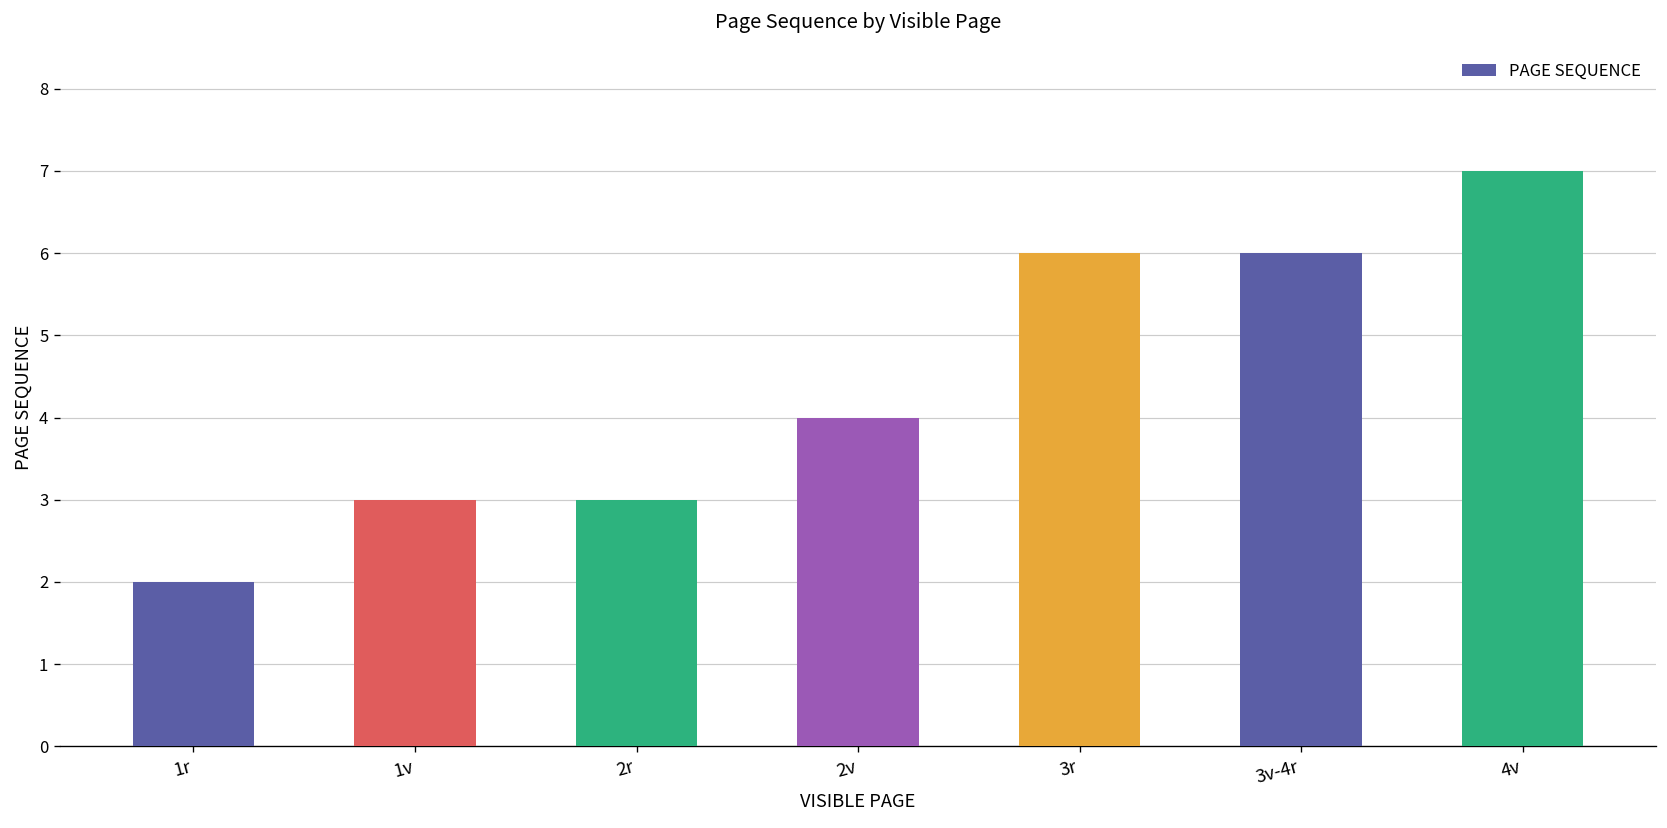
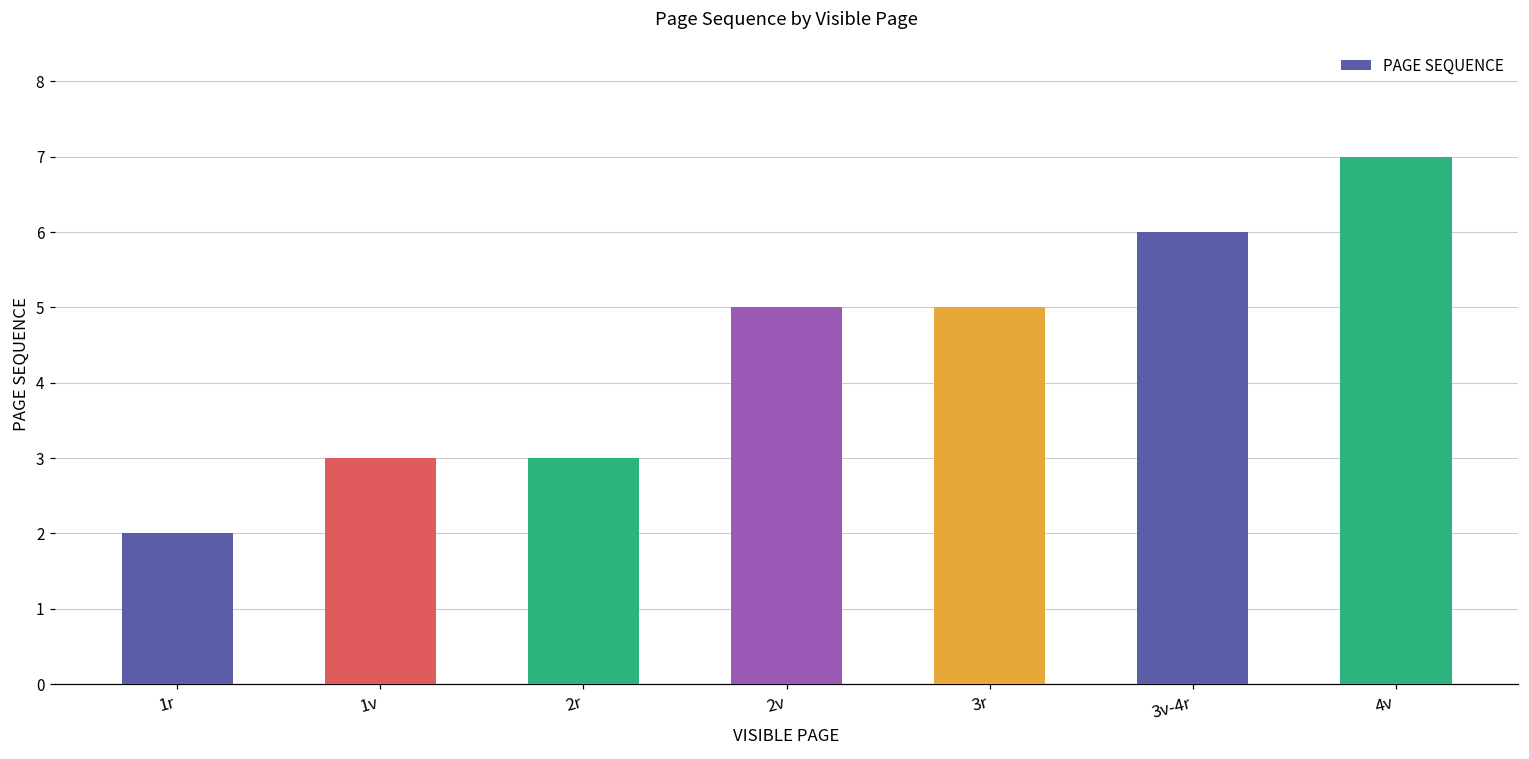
  {
    "1r": 2,
    "1v": 3,
    "2r": 3,
-   "2v": 4,
-   "3r": 6,
+   "2v": 5,
+   "3r": 5,
    "3v-4r": 6,
    "4v": 7
  }
